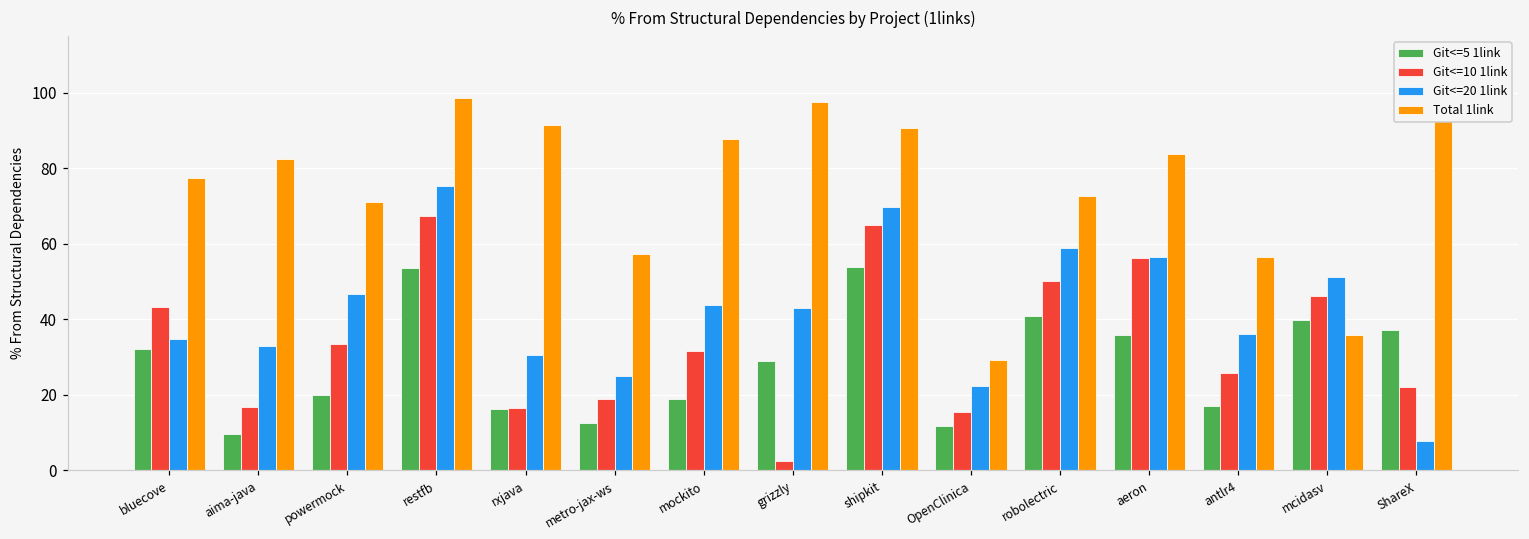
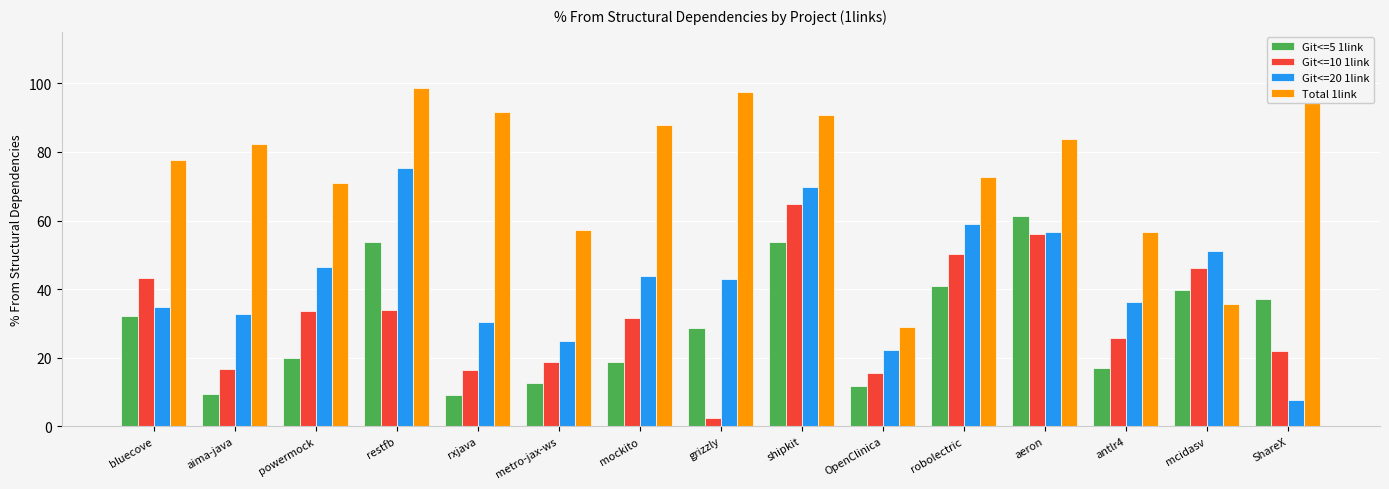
  {
    "Git<=5 1link": {
      "bluecove": 32,
      "aima-java": 10,
      "powermock": 20,
      "restfb": 54,
-     "rxjava": 16,
+     "rxjava": 9,
      "metro-jax-ws": 13,
      "mockito": 19,
      "grizzly": 29,
      "shipkit": 54,
      "OpenClinica": 12,
      "robolectric": 41,
-     "aeron": 36,
+     "aeron": 61,
      "antlr4": 17,
      "mcidasv": 40,
      "ShareX": 37
    },
    "Git<=10 1link": {
      "bluecove": 43,
      "aima-java": 17,
      "powermock": 34,
-     "restfb": 67,
+     "restfb": 34,
      "rxjava": 17,
      "metro-jax-ws": 19,
      "mockito": 32,
      "grizzly": 2,
      "shipkit": 65,
      "OpenClinica": 15,
      "robolectric": 50,
      "aeron": 56,
      "antlr4": 26,
      "mcidasv": 46,
      "ShareX": 22
    },
    "Git<=20 1link": {
      "bluecove": 35,
      "aima-java": 33,
      "powermock": 47,
      "restfb": 75,
      "rxjava": 30,
      "metro-jax-ws": 25,
      "mockito": 44,
      "grizzly": 43,
      "shipkit": 70,
      "OpenClinica": 22,
      "robolectric": 59,
      "aeron": 57,
      "antlr4": 36,
      "mcidasv": 51,
      "ShareX": 8
    },
    "Total 1link": {
      "bluecove": 78,
      "aima-java": 82,
      "powermock": 71,
      "restfb": 99,
      "rxjava": 92,
      "metro-jax-ws": 57,
      "mockito": 88,
      "grizzly": 98,
      "shipkit": 91,
      "OpenClinica": 29,
      "robolectric": 73,
      "aeron": 84,
      "antlr4": 57,
      "mcidasv": 36
    }
  }
